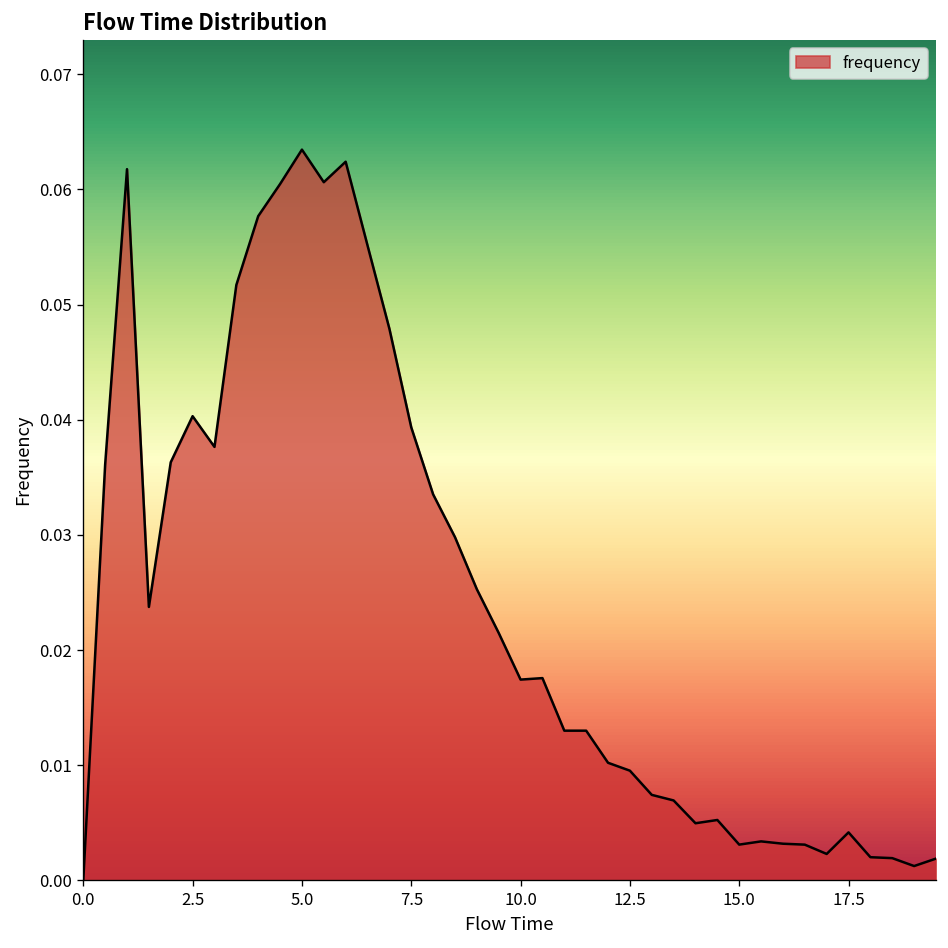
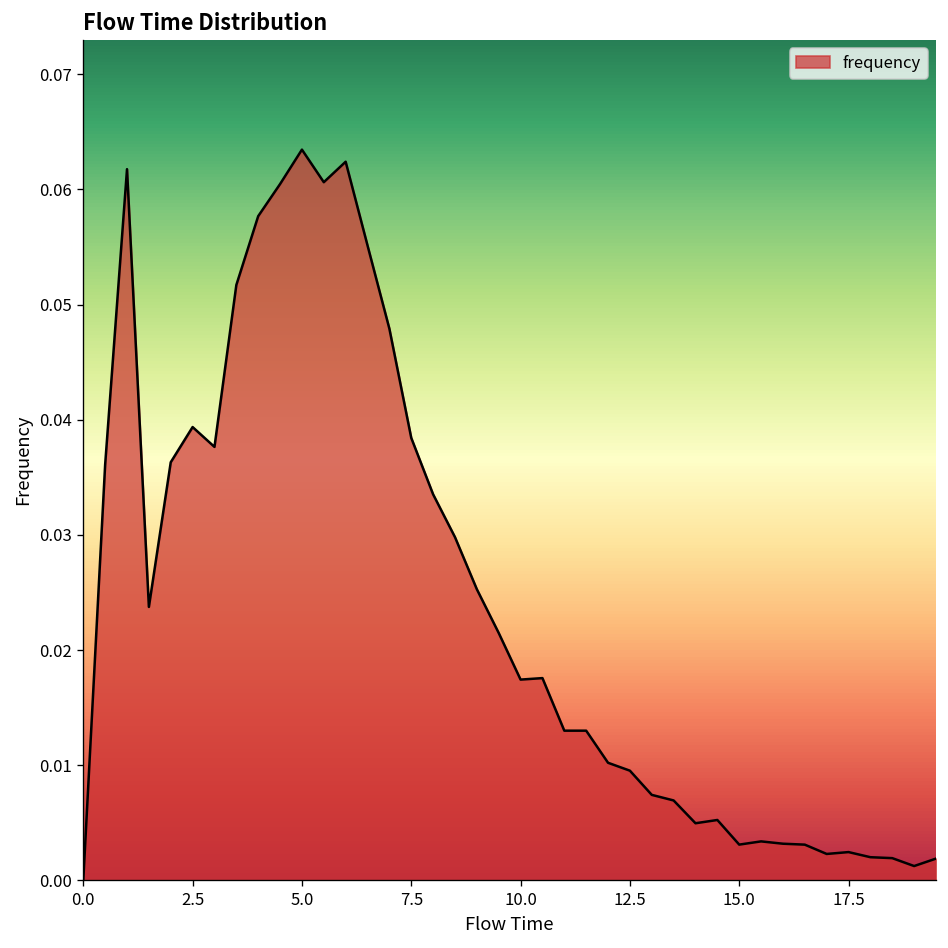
  {
    "0.0": 0.000,
-   "2.5": 0.040,
+   "2.5": 0.039,
    "5.0": 0.063,
-   "7.5": 0.039,
+   "7.5": 0.038,
    "10.0": 0.017,
    "12.5": 0.010,
    "15.0": 0.003,
-   "17.5": 0.004
+   "17.5": 0.002
  }
